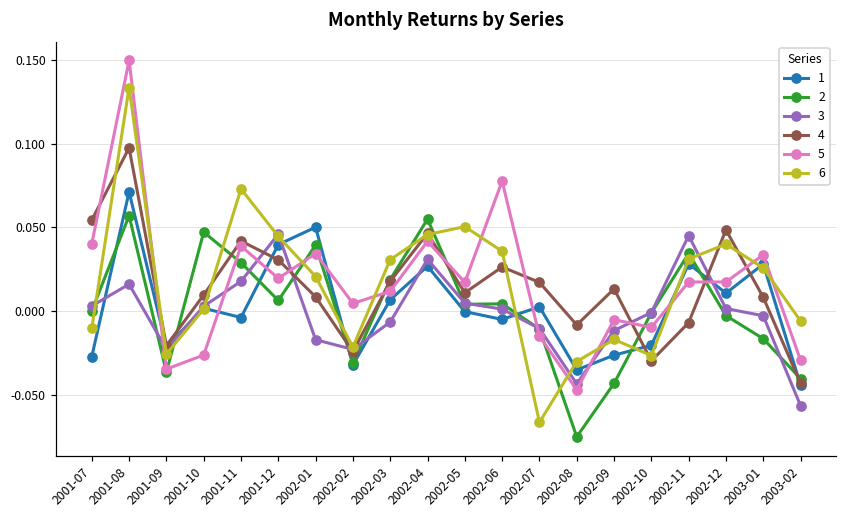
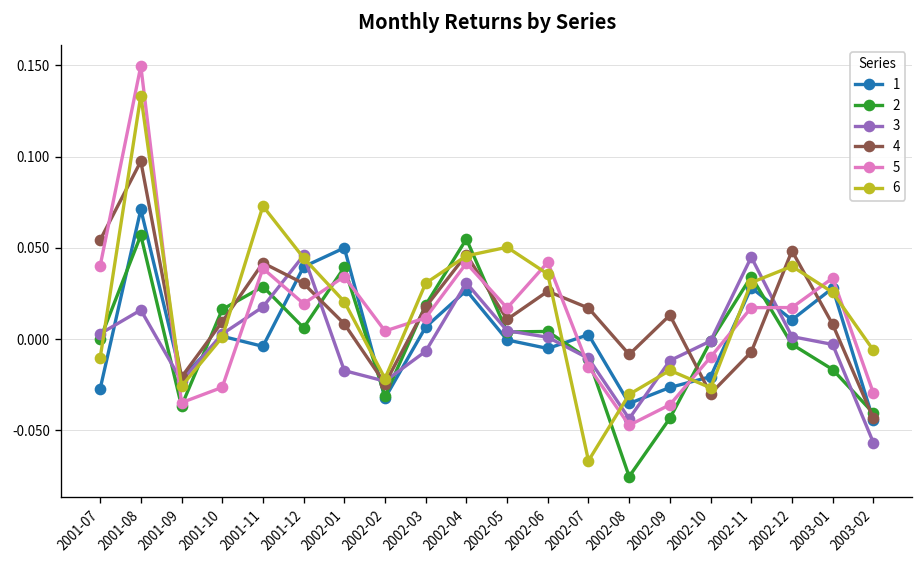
  {
    "1": {
      "2001-07": -0.027,
      "2001-08": 0.071,
      "2001-11": -0.004,
      "2001-12": 0.040,
      "2002-01": 0.050,
      "2002-03": 0.007,
      "2002-04": 0.027,
      "2002-05": 0.000,
      "2002-06": -0.005,
      "2002-07": 0.002,
      "2002-08": -0.035,
      "2002-09": -0.026,
      "2002-10": -0.021,
      "2002-11": 0.028,
      "2002-12": 0.011,
      "2003-01": 0.028
    },
    "2": {
      "2001-07": 0.000,
      "2001-08": 0.057,
      "2001-09": -0.037,
-     "2001-10": 0.047,
+     "2001-10": 0.016,
      "2001-11": 0.029,
      "2001-12": 0.006,
      "2002-01": 0.039,
      "2002-04": 0.055,
      "2002-06": 0.004,
      "2002-08": -0.075,
      "2002-09": -0.043,
      "2002-11": 0.034,
      "2002-12": -0.003,
      "2003-01": -0.017,
      "2003-02": -0.041
    },
    "3": {
      "2001-07": 0.003,
      "2001-08": 0.016,
      "2001-11": 0.018,
      "2002-01": -0.017,
      "2002-03": -0.007,
      "2002-04": 0.031,
      "2002-06": 0.001,
      "2002-08": -0.044,
      "2002-09": -0.012,
      "2002-11": 0.045,
      "2002-12": 0.001,
      "2003-01": -0.003,
      "2003-02": -0.057
    },
    "4": {
      "2001-07": 0.054,
      "2001-08": 0.097,
      "2001-10": 0.010,
      "2001-11": 0.042,
      "2001-12": 0.030,
      "2002-01": 0.008,
      "2002-05": 0.011,
      "2002-06": 0.026,
      "2002-07": 0.017,
      "2002-08": -0.008,
      "2002-09": 0.013,
      "2002-10": -0.030,
      "2002-11": -0.007,
      "2002-12": 0.048,
      "2003-01": 0.008
    },
    "5": {
      "2001-07": 0.040,
      "2001-08": 0.150,
      "2001-09": -0.035,
      "2001-10": -0.026,
      "2001-11": 0.039,
      "2001-12": 0.019,
      "2002-01": 0.034,
      "2002-02": 0.004,
      "2002-03": 0.012,
      "2002-04": 0.042,
      "2002-05": 0.017,
-     "2002-06": 0.078,
+     "2002-06": 0.042,
      "2002-07": -0.015,
      "2002-08": -0.047,
-     "2002-09": -0.005,
+     "2002-09": -0.036,
      "2002-10": -0.010,
      "2002-11": 0.017,
      "2002-12": 0.017,
      "2003-01": 0.033,
      "2003-02": -0.029
    },
    "6": {
      "2001-07": -0.010,
      "2001-08": 0.133,
      "2001-09": -0.026,
      "2001-11": 0.073,
      "2002-01": 0.021,
      "2002-03": 0.031,
      "2002-05": 0.050,
      "2002-06": 0.036,
      "2002-07": -0.067,
      "2002-08": -0.030,
      "2002-09": -0.017,
      "2002-10": -0.027,
      "2002-11": 0.031,
      "2002-12": 0.040,
      "2003-01": 0.026,
      "2003-02": -0.006
    }
  }
